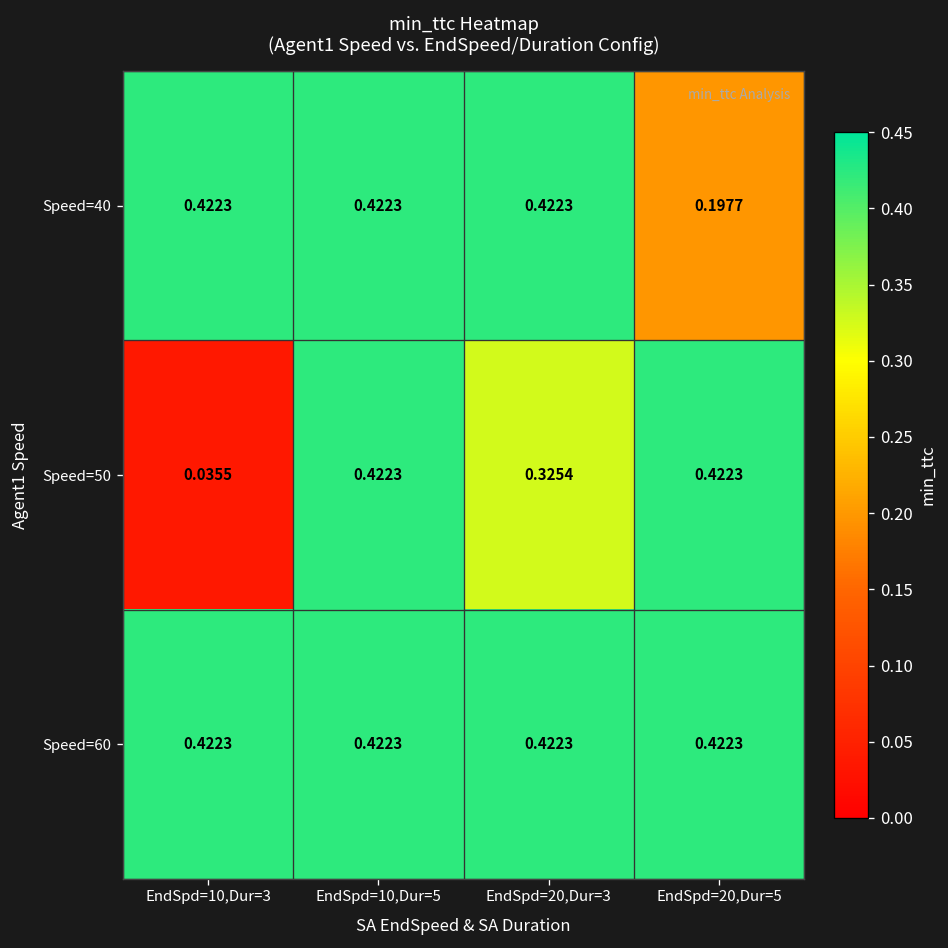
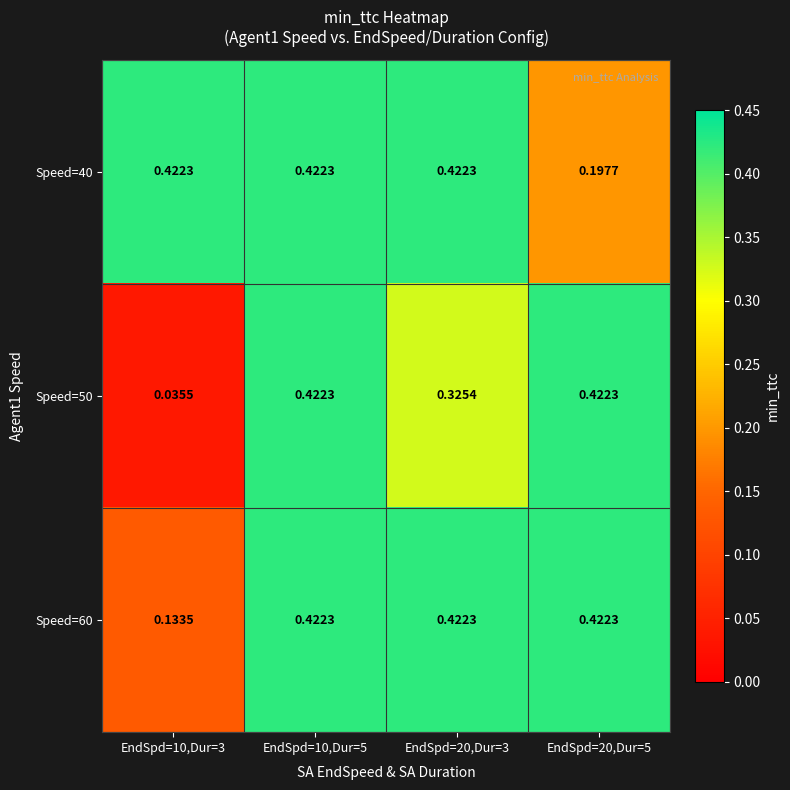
  {
    "Speed=40": {
      "EndSpd=10,Dur=3": 0.4223,
      "EndSpd=10,Dur=5": 0.4223,
      "EndSpd=20,Dur=3": 0.4223
    },
    "Speed=50": {
      "EndSpd=10,Dur=3": 0.0355,
      "EndSpd=10,Dur=5": 0.4223,
      "EndSpd=20,Dur=3": 0.3254,
      "EndSpd=20,Dur=5": 0.4223
    },
    "Speed=60": {
-     "EndSpd=10,Dur=3": 0.4223,
+     "EndSpd=10,Dur=3": 0.1335,
      "EndSpd=10,Dur=5": 0.4223,
      "EndSpd=20,Dur=3": 0.4223,
      "EndSpd=20,Dur=5": 0.4223
    }
  }
